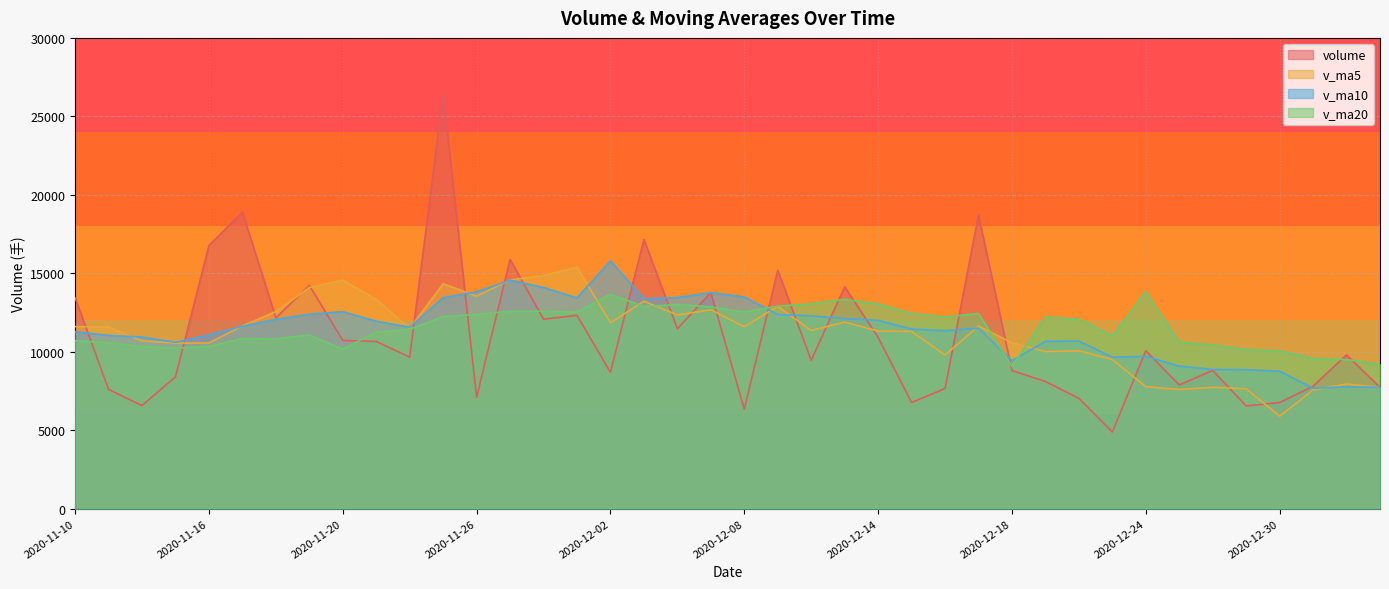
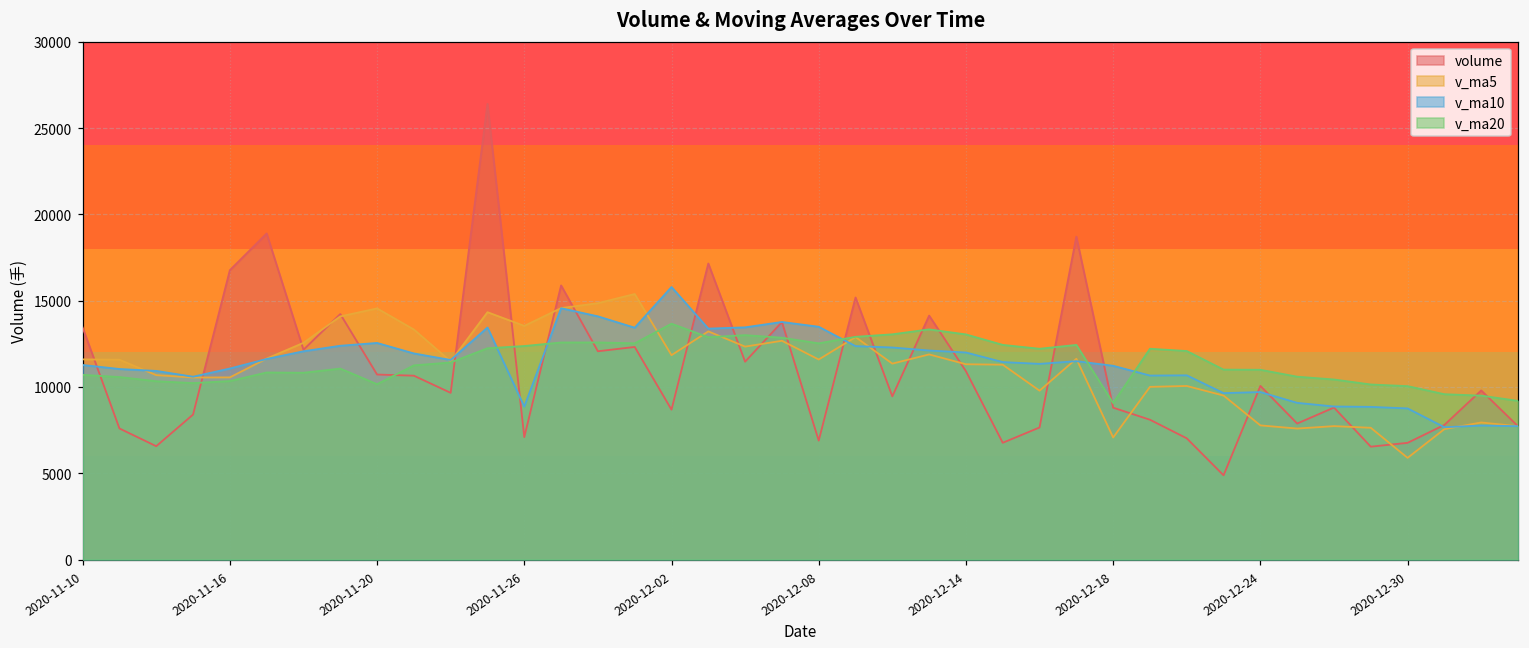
  {
    "volume": {
      "2020-11-10": 13400,
      "2020-11-16": 16800,
      "2020-11-20": 10700,
      "2020-11-26": 7100,
      "2020-12-02": 8700,
-     "2020-12-08": 6300,
+     "2020-12-08": 6900,
      "2020-12-14": 10900,
      "2020-12-18": 8800,
      "2020-12-24": 10100,
      "2020-12-30": 6800
    },
    "v_ma5": {
      "2020-11-10": 11600,
      "2020-11-16": 10600,
      "2020-11-20": 14600,
      "2020-11-26": 13500,
      "2020-12-02": 11800,
      "2020-12-08": 11600,
      "2020-12-14": 11300,
-     "2020-12-18": 10600,
+     "2020-12-18": 7100,
      "2020-12-24": 7800,
      "2020-12-30": 5900
    },
    "v_ma10": {
      "2020-11-10": 11300,
      "2020-11-16": 11100,
      "2020-11-20": 12600,
-     "2020-11-26": 13800,
+     "2020-11-26": 8900,
      "2020-12-02": 15800,
      "2020-12-08": 13500,
      "2020-12-14": 12000,
-     "2020-12-18": 9400,
+     "2020-12-18": 11200,
      "2020-12-24": 9700,
      "2020-12-30": 8800
    },
    "v_ma20": {
      "2020-11-10": 10700,
      "2020-11-16": 10300,
      "2020-11-20": 10200,
      "2020-11-26": 12400,
      "2020-12-02": 13700,
      "2020-12-08": 12500,
      "2020-12-14": 13000,
      "2020-12-18": 9100,
-     "2020-12-24": 13800,
+     "2020-12-24": 11000,
      "2020-12-30": 10000
    }
  }
